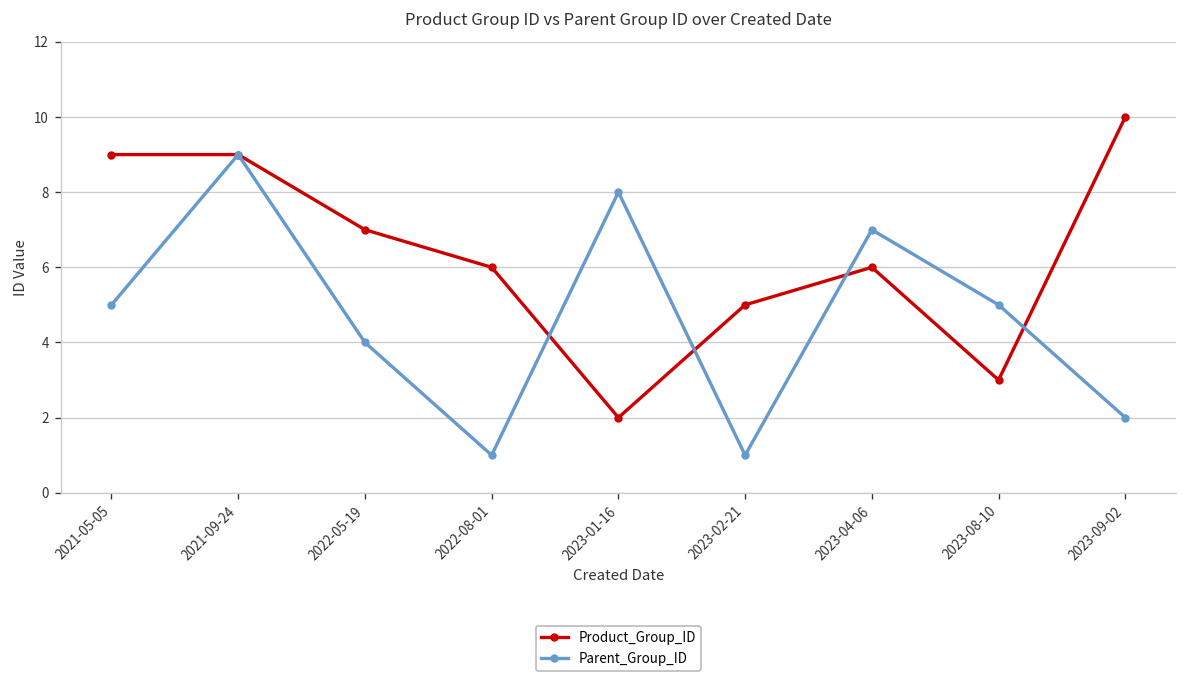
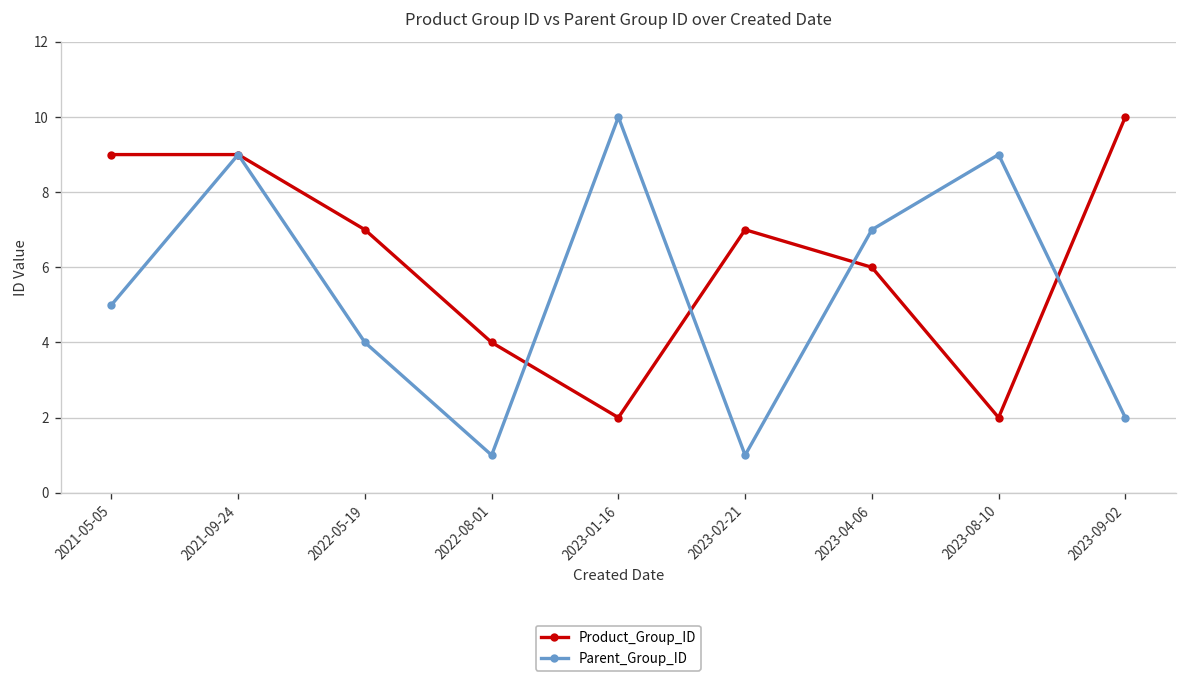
  {
    "Product_Group_ID": {
      "2021-05-05": 9,
      "2022-05-19": 7,
-     "2022-08-01": 6,
+     "2022-08-01": 4,
      "2023-01-16": 2,
-     "2023-02-21": 5,
+     "2023-02-21": 7,
      "2023-04-06": 6,
-     "2023-08-10": 3,
+     "2023-08-10": 2,
      "2023-09-02": 10
    },
    "Parent_Group_ID": {
      "2021-05-05": 5,
      "2022-05-19": 4,
      "2022-08-01": 1,
-     "2023-01-16": 8,
+     "2023-01-16": 10,
      "2023-02-21": 1,
      "2023-04-06": 7,
-     "2023-08-10": 5,
+     "2023-08-10": 9,
      "2023-09-02": 2
    }
  }
